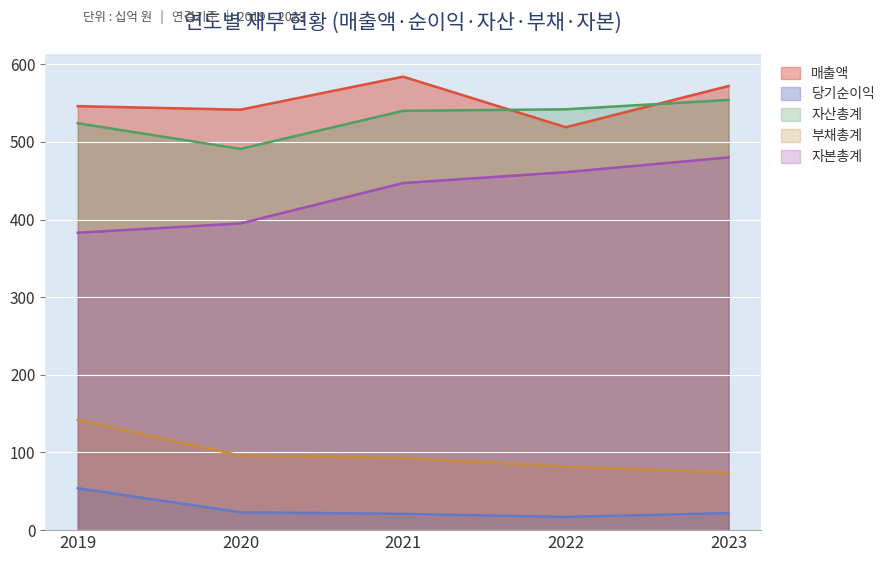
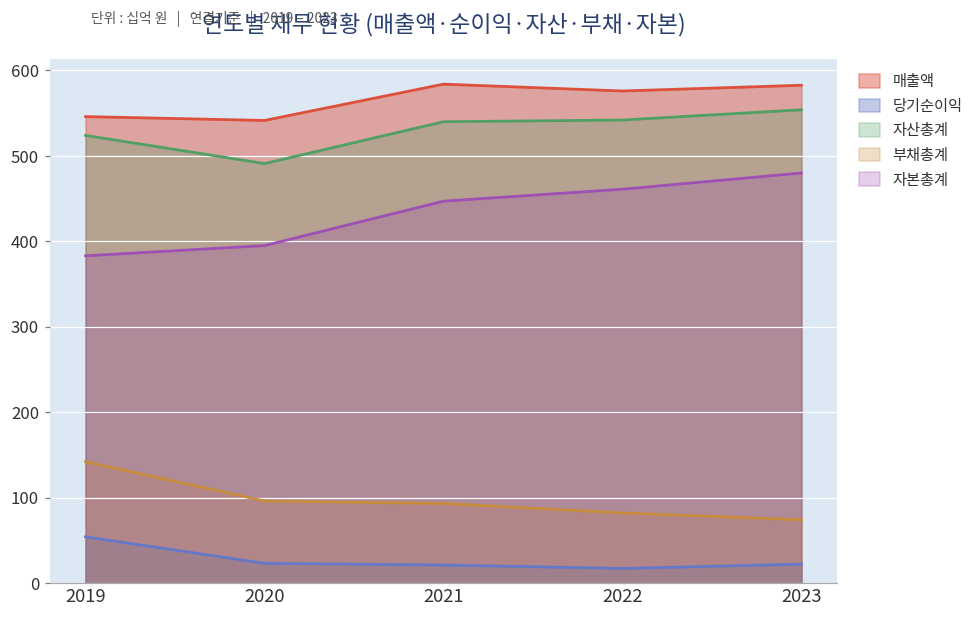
  {
    "매출액": {
      "2019": 550,
      "2020": 540,
      "2021": 580,
-     "2022": 520,
-     "2023": 570
+     "2022": 580,
+     "2023": 580
    }
  }
